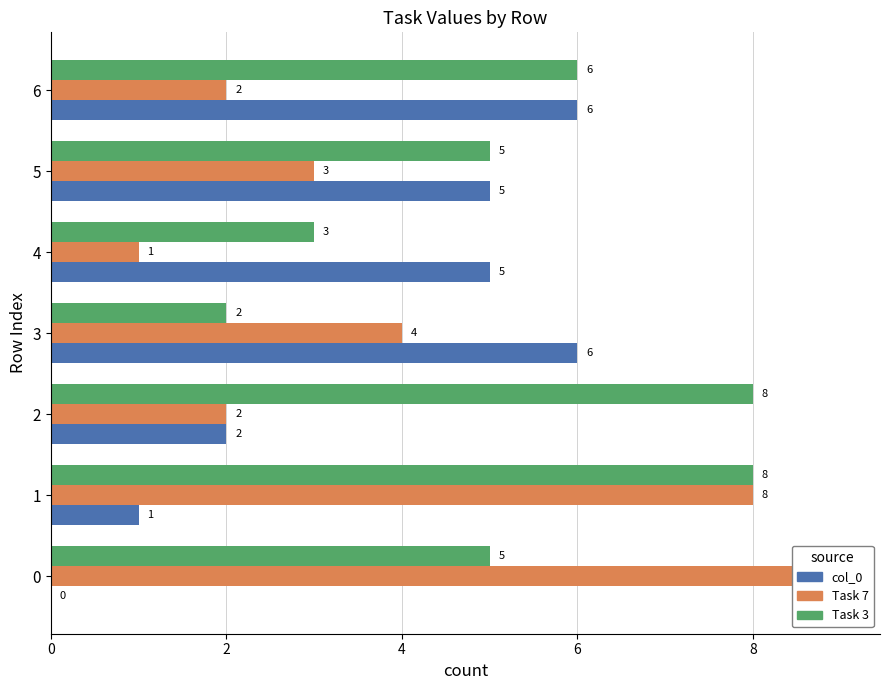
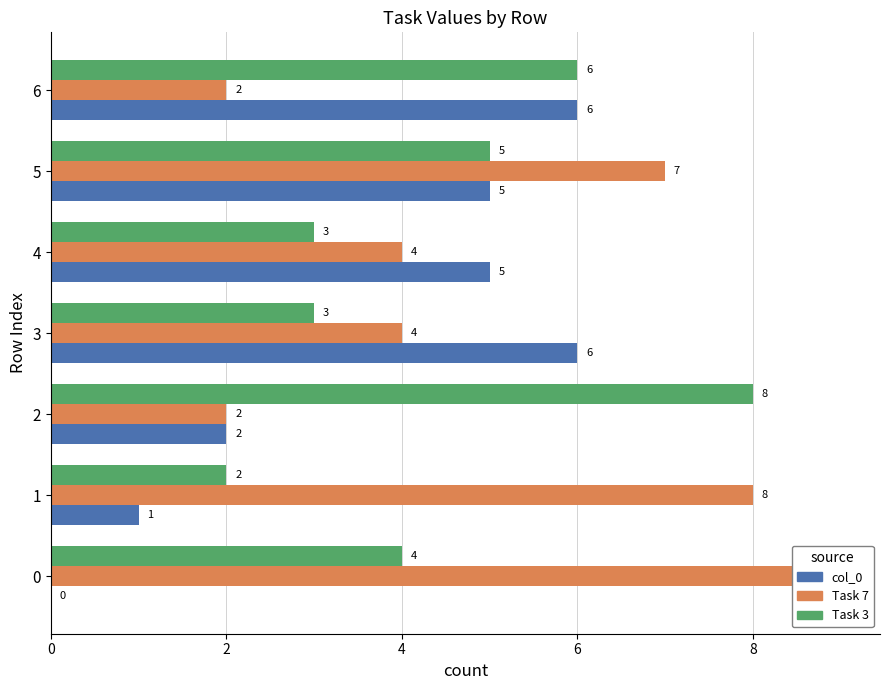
  {
    "col_0": {
      "6": 6,
      "5": 5,
      "4": 5,
      "3": 6,
      "2": 2,
      "1": 1,
      "0": 0
    },
    "Task 7": {
      "6": 2,
-     "5": 3,
-     "4": 1,
+     "5": 7,
+     "4": 4,
      "3": 4,
      "2": 2,
      "1": 8
    },
    "Task 3": {
      "6": 6,
      "5": 5,
      "4": 3,
-     "3": 2,
+     "3": 3,
      "2": 8,
-     "1": 8,
-     "0": 5
+     "1": 2,
+     "0": 4
    }
  }
